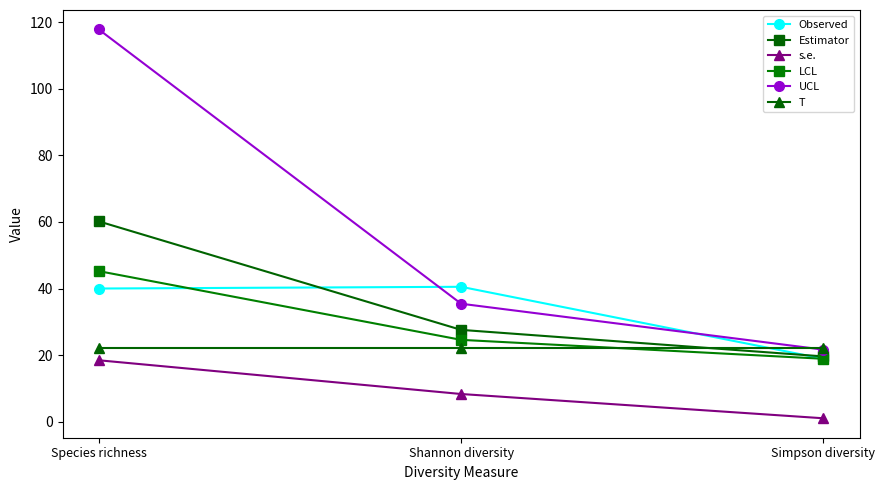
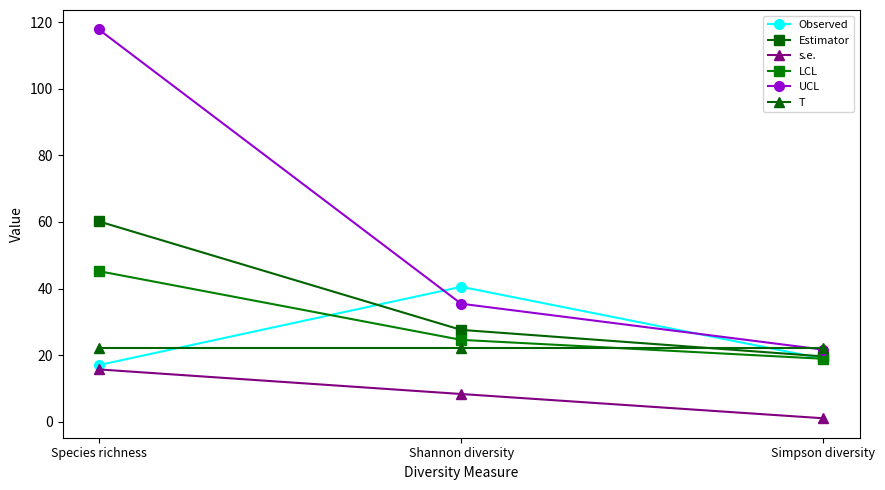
  {
    "Observed": {
-     "Species richness": 40,
+     "Species richness": 17,
      "Shannon diversity": 41
    },
    "s.e.": {
-     "Species richness": 18,
+     "Species richness": 16,
      "Shannon diversity": 8,
      "Simpson diversity": 1
    },
    "UCL": {
      "Species richness": 118,
      "Shannon diversity": 35
    }
  }
